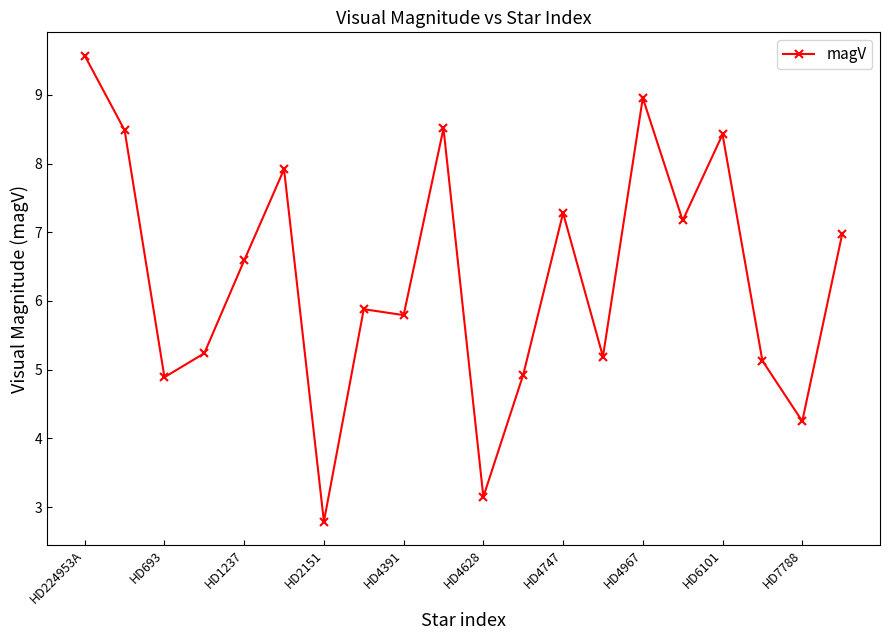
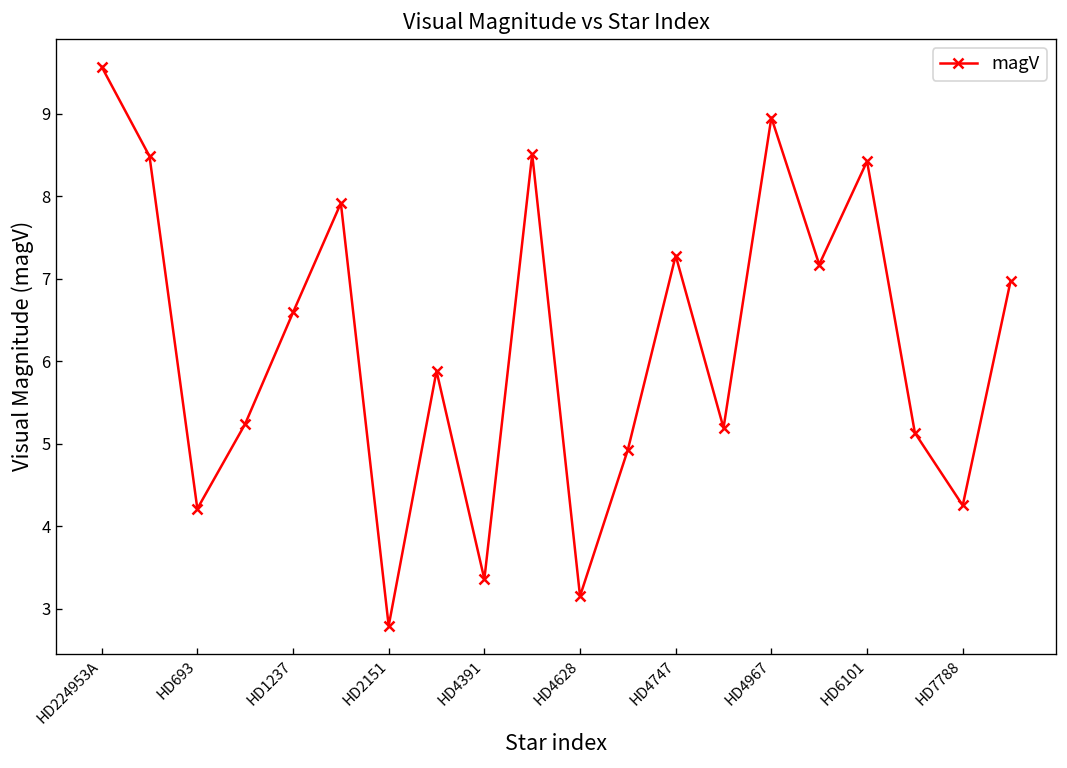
  {
    "HD224953A": 9.6,
-   "HD693": 4.9,
+   "HD693": 4.2,
    "HD1237": 6.6,
    "HD2151": 2.8,
-   "HD4391": 5.8,
+   "HD4391": 3.4,
    "HD4628": 3.2,
    "HD4747": 7.3,
    "HD4967": 9.0,
    "HD6101": 8.4,
    "HD7788": 4.3
  }
